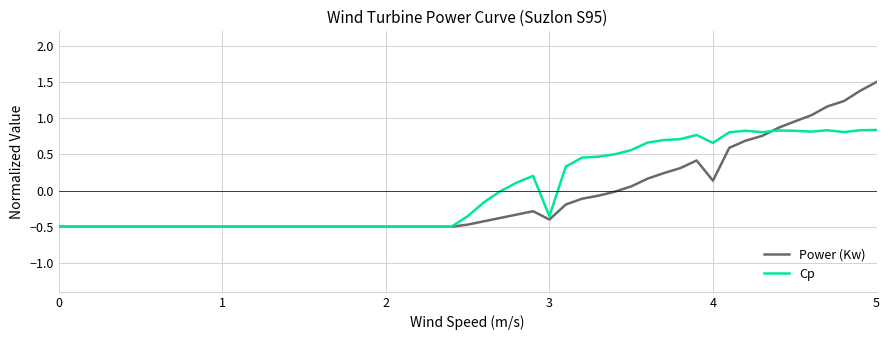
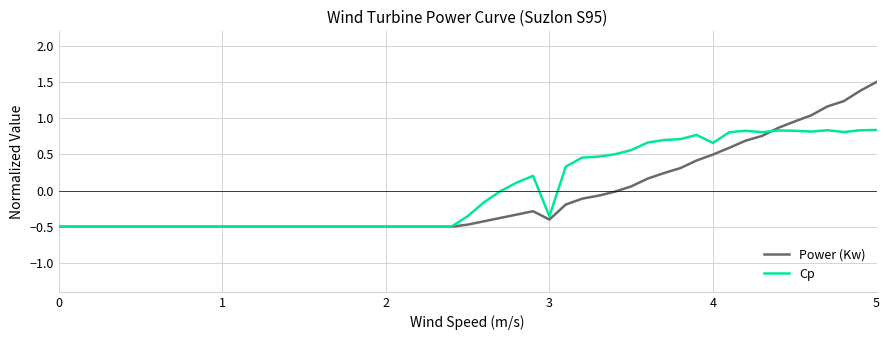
  {
    "Power (Kw)": {
      "3": -0.4,
-     "4": 0.1,
+     "4": 0.5,
      "5": 1.5
    },
    "Cp": {
      "3": -0.4,
      "4": 0.7,
      "5": 0.8
    }
  }
